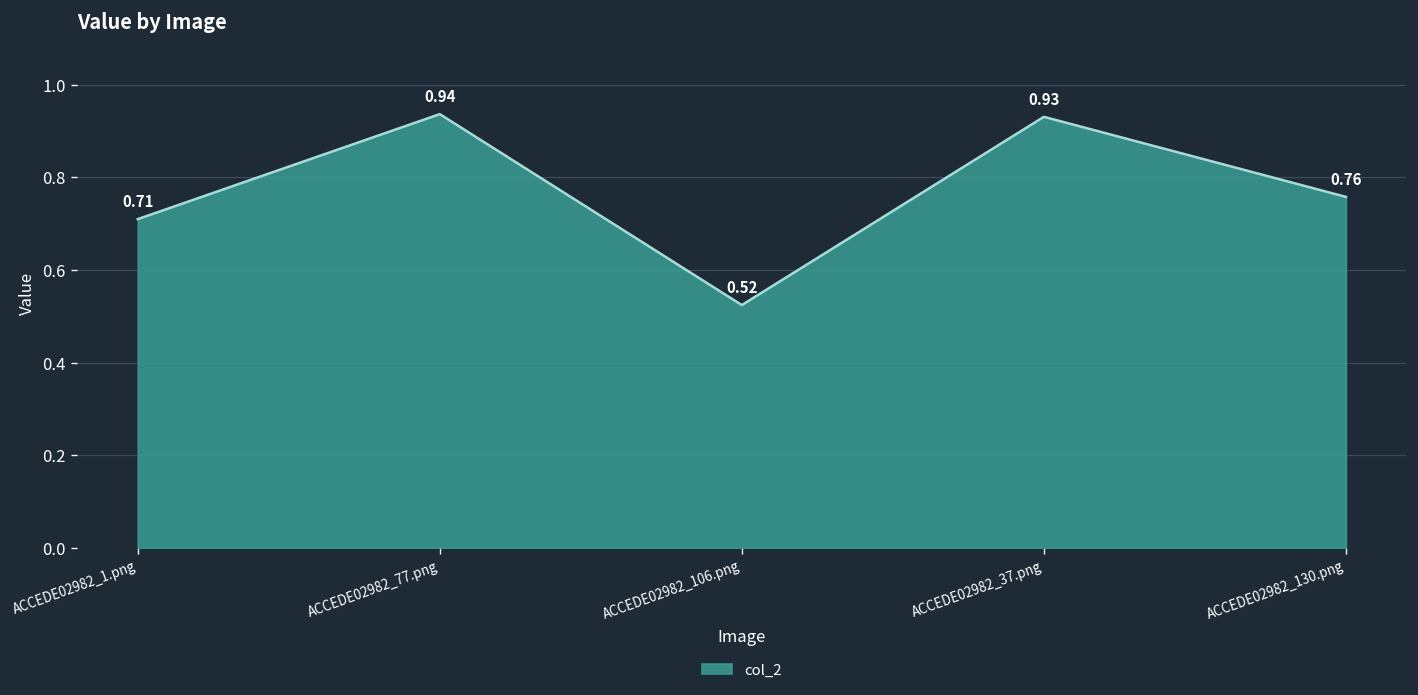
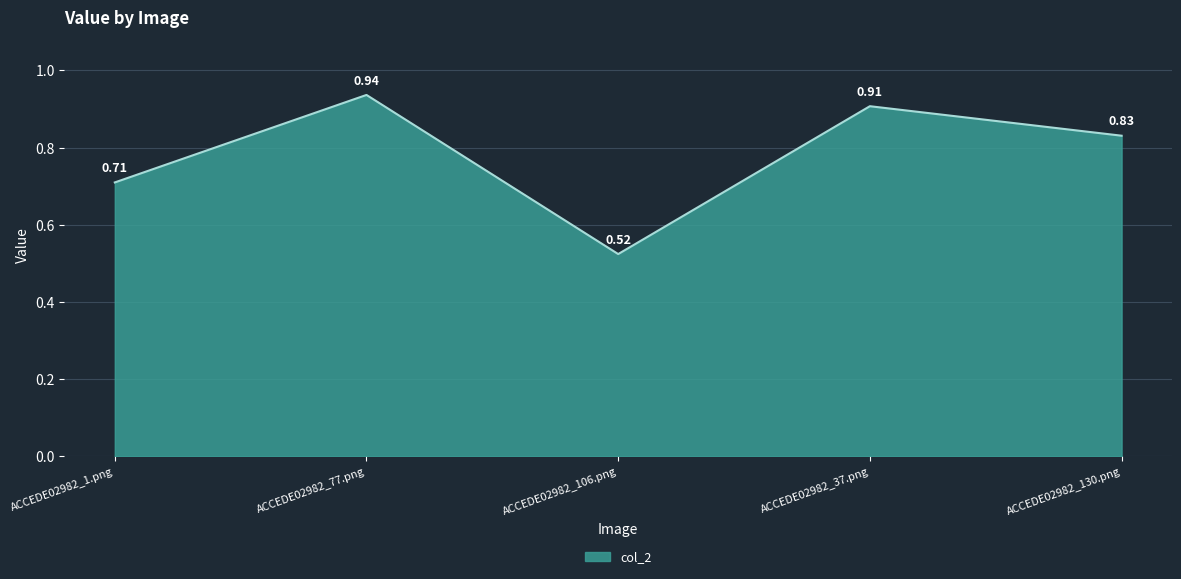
  {
    "ACCEDE02982_1.png": 0.71,
    "ACCEDE02982_77.png": 0.94,
    "ACCEDE02982_106.png": 0.52,
-   "ACCEDE02982_37.png": 0.93,
-   "ACCEDE02982_130.png": 0.76
+   "ACCEDE02982_37.png": 0.91,
+   "ACCEDE02982_130.png": 0.83
  }
